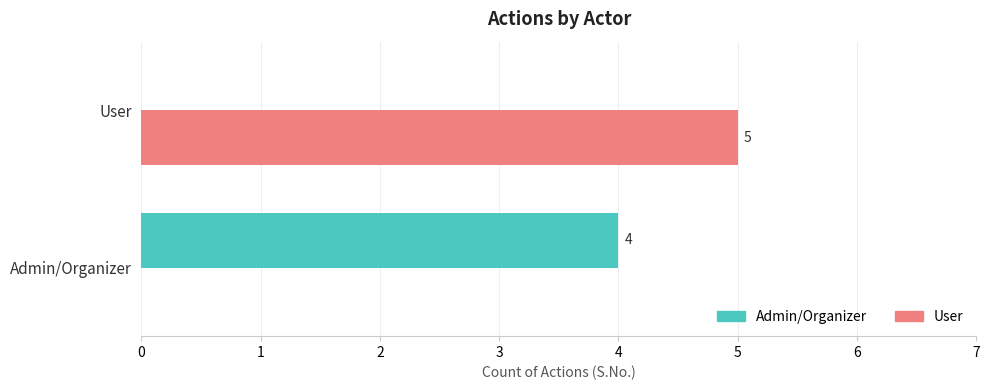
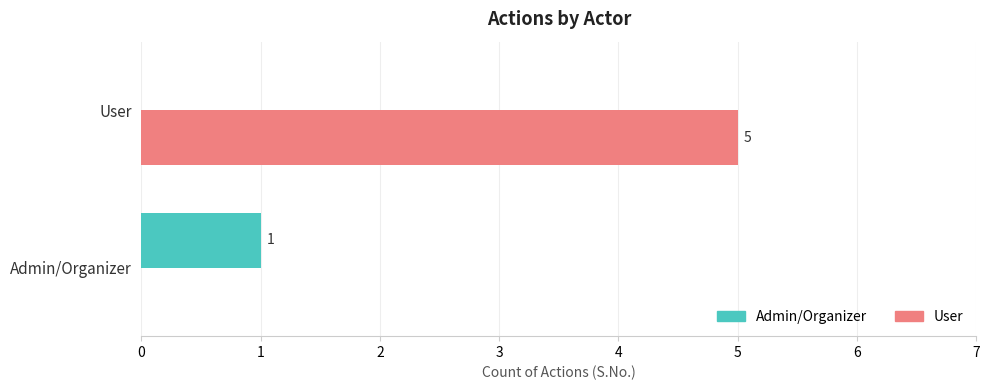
  {
    "Admin/Organizer": {
-     "Admin/Organizer": 4
+     "Admin/Organizer": 1
    },
    "User": {
      "User": 5
    }
  }
